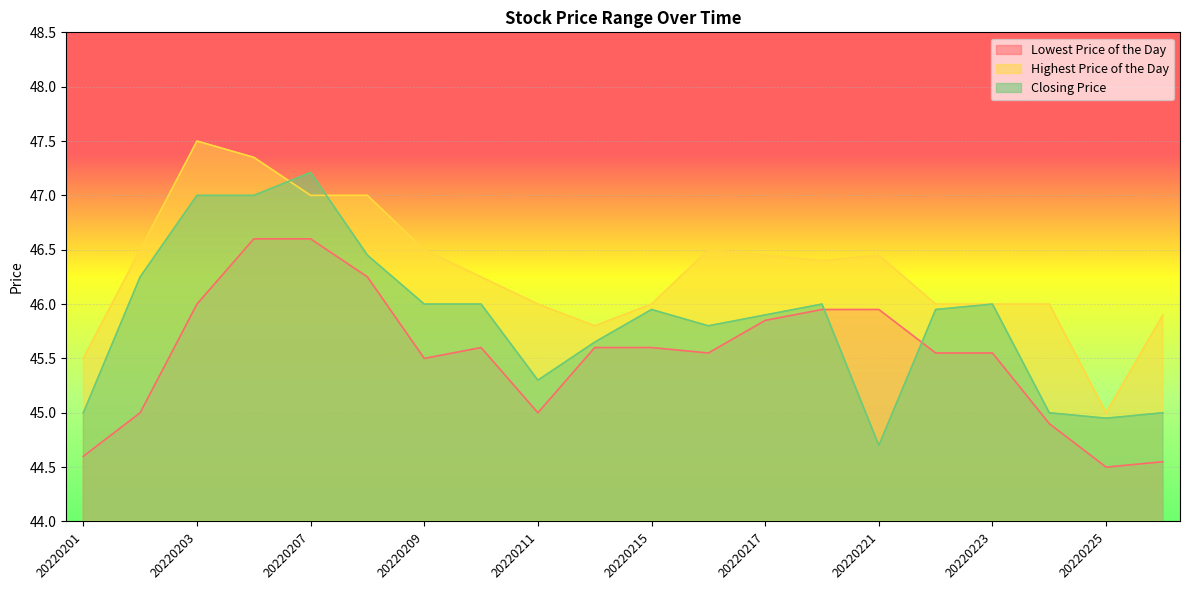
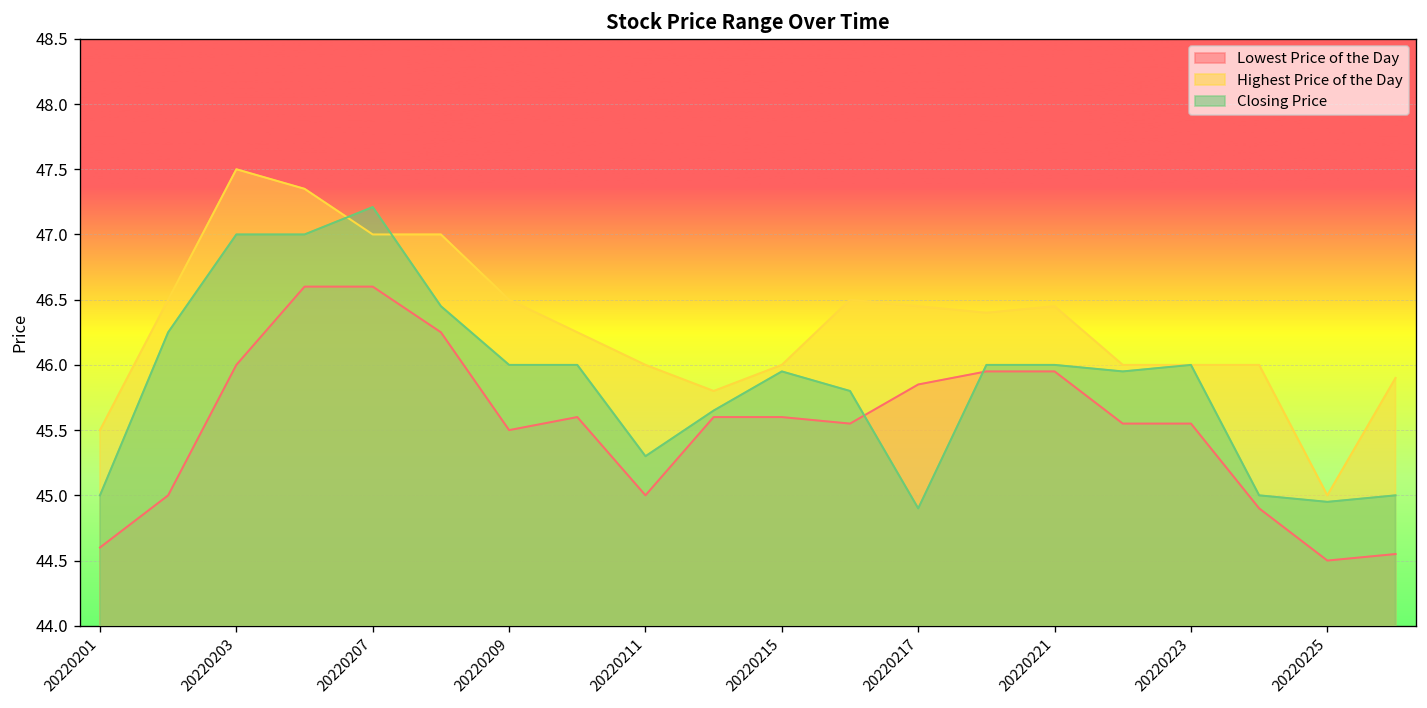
  {
    "Lowest Price of the Day": {
      "20220201": 44.6,
      "20220203": 46.0,
      "20220207": 46.6,
      "20220209": 45.5,
      "20220211": 45.0,
      "20220215": 45.6,
      "20220217": 45.85,
      "20220221": 45.95,
      "20220223": 45.55,
      "20220225": 44.5
    },
    "Highest Price of the Day": {
      "20220201": 45.5,
      "20220203": 47.5,
      "20220207": 47.0,
      "20220209": 46.5,
      "20220211": 46.0,
      "20220215": 46.0,
      "20220217": 46.45,
      "20220221": 46.45,
      "20220225": 45.0
    },
    "Closing Price": {
      "20220201": 45.0,
      "20220203": 47.0,
      "20220207": 47.2,
      "20220209": 46.0,
      "20220211": 45.3,
      "20220215": 45.95,
-     "20220217": 45.9,
-     "20220221": 44.7,
+     "20220217": 44.9,
+     "20220221": 46.0,
      "20220225": 44.95
    }
  }
